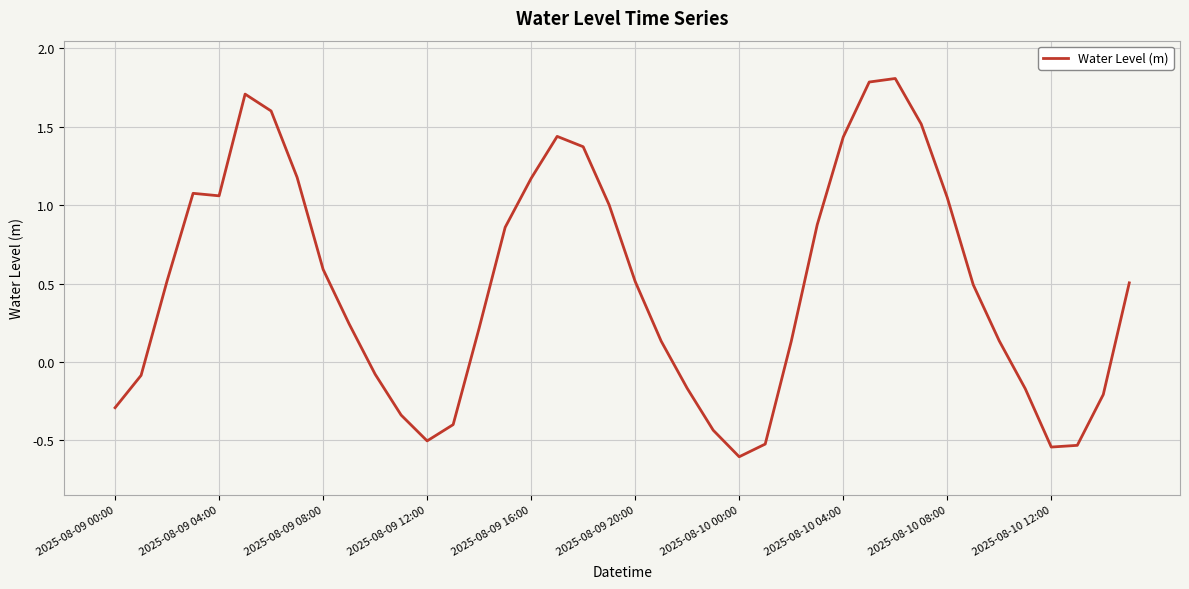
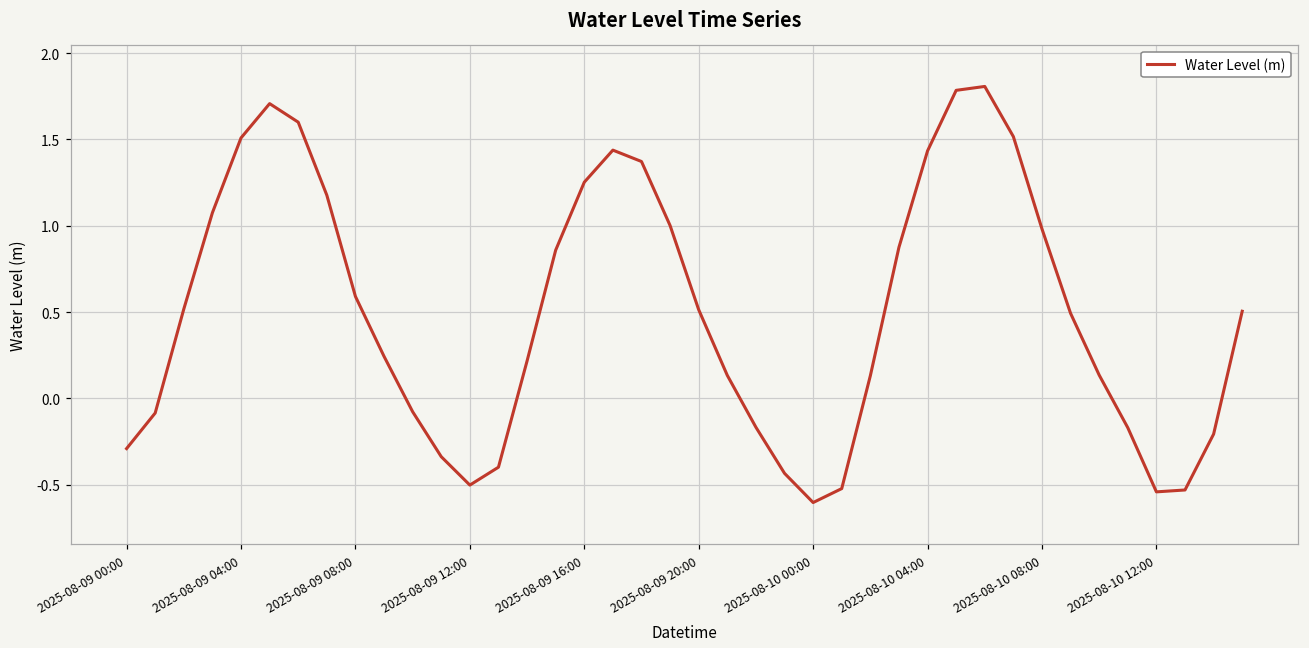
  {
    "2025-08-09 00:00": -0.29,
-   "2025-08-09 04:00": 1.06,
+   "2025-08-09 04:00": 1.51,
    "2025-08-09 08:00": 0.59,
    "2025-08-09 12:00": -0.50,
-   "2025-08-09 16:00": 1.17,
+   "2025-08-09 16:00": 1.25,
    "2025-08-09 20:00": 0.51,
    "2025-08-10 00:00": -0.60,
    "2025-08-10 04:00": 1.43,
-   "2025-08-10 08:00": 1.05,
+   "2025-08-10 08:00": 0.98,
    "2025-08-10 12:00": -0.54
  }
